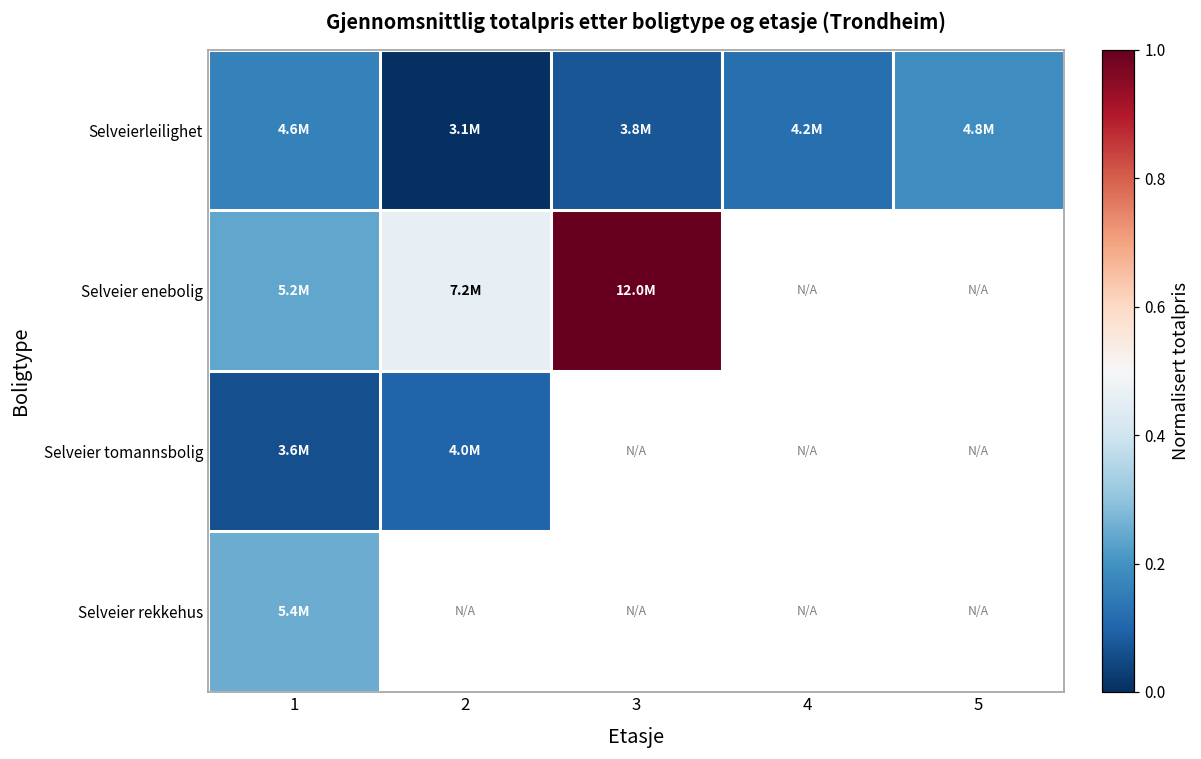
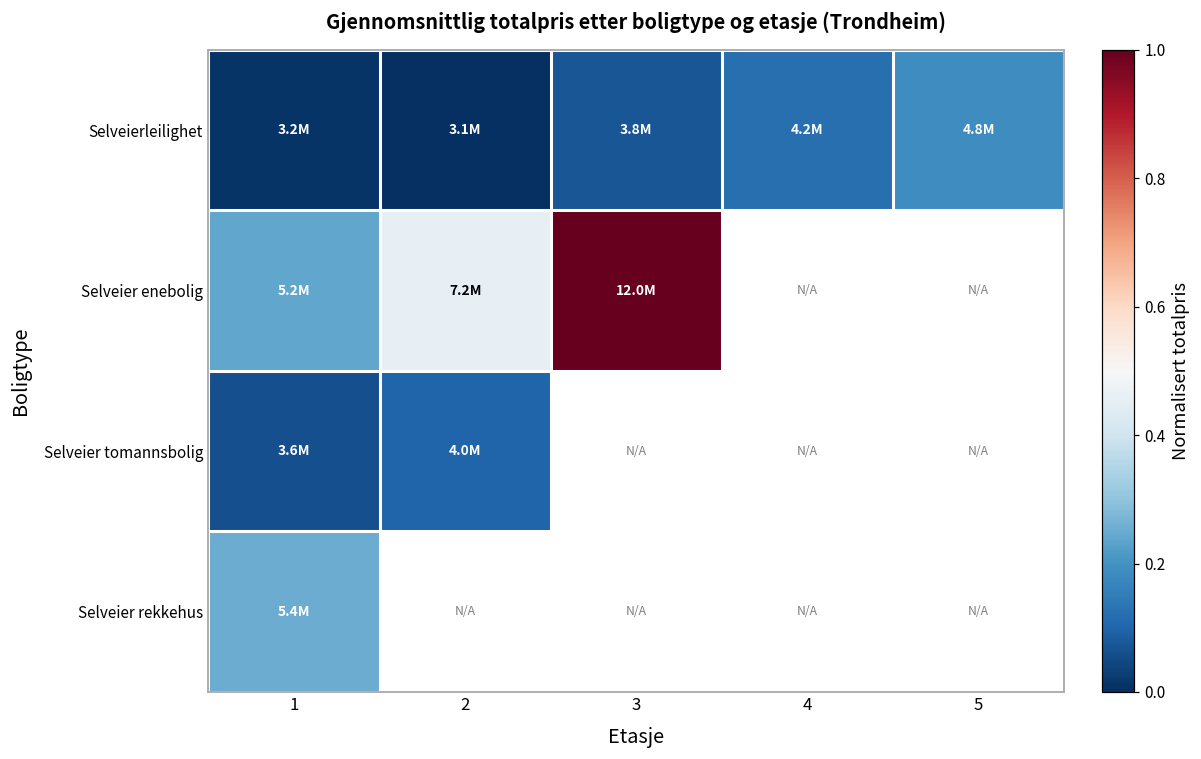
  {
    "Selveierleilighet": {
-     "1": "4.6M",
+     "1": "3.2M",
      "2": "3.1M",
      "3": "3.8M",
      "4": "4.2M",
      "5": "4.8M"
    },
    "Selveier enebolig": {
      "1": "5.2M",
      "2": "7.2M",
      "3": "12.0M"
    },
    "Selveier tomannsbolig": {
      "1": "3.6M",
      "2": "4.0M"
    },
    "Selveier rekkehus": {
      "1": "5.4M"
    }
  }
